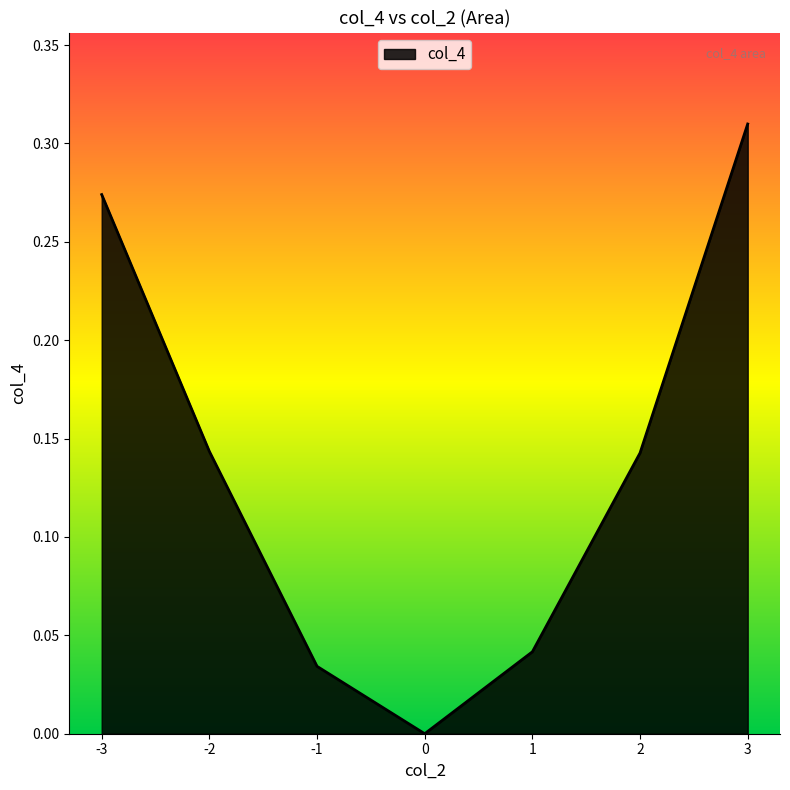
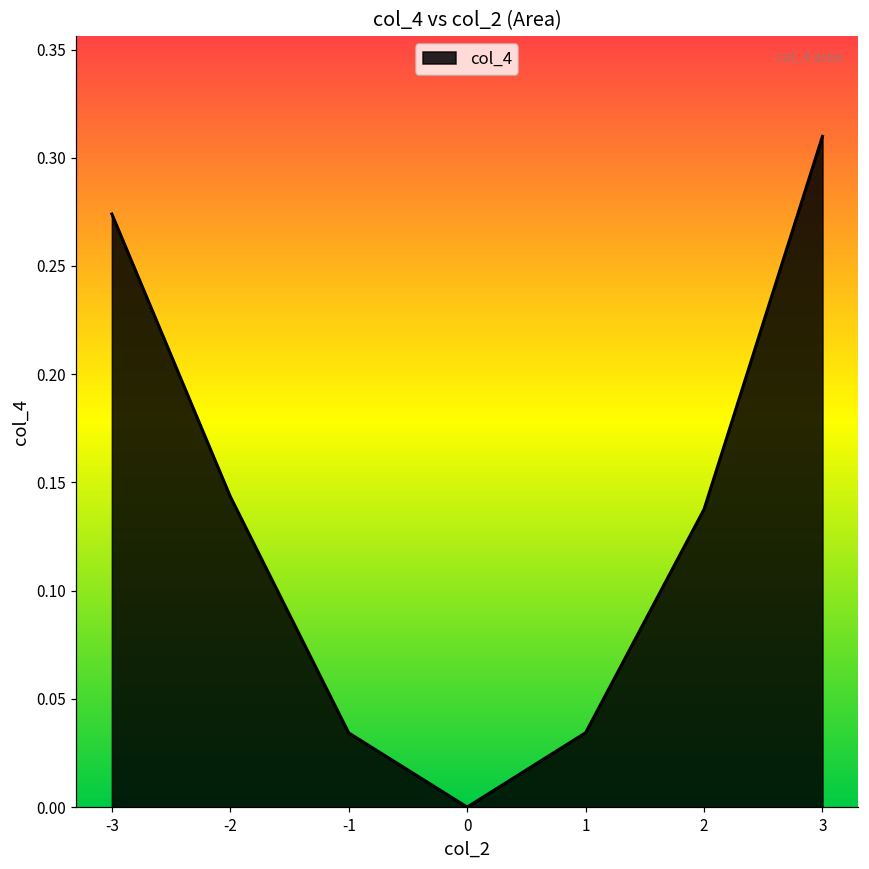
  {
    "-3": 0.274,
    "-2": 0.143,
    "-1": 0.034,
    "0": 0.000,
-   "1": 0.042,
-   "2": 0.143,
+   "1": 0.034,
+   "2": 0.138,
    "3": 0.310
  }
